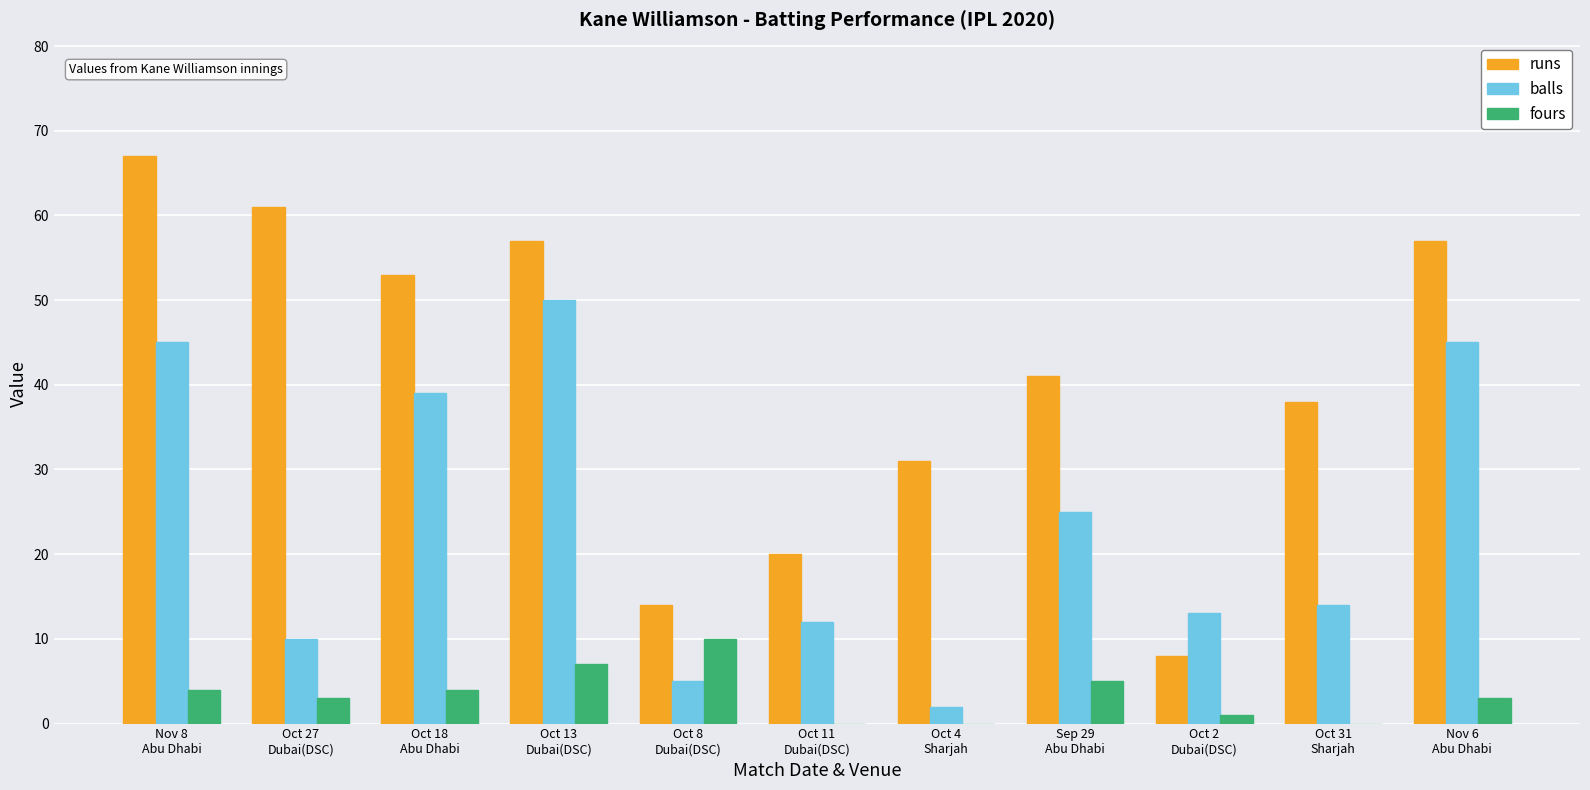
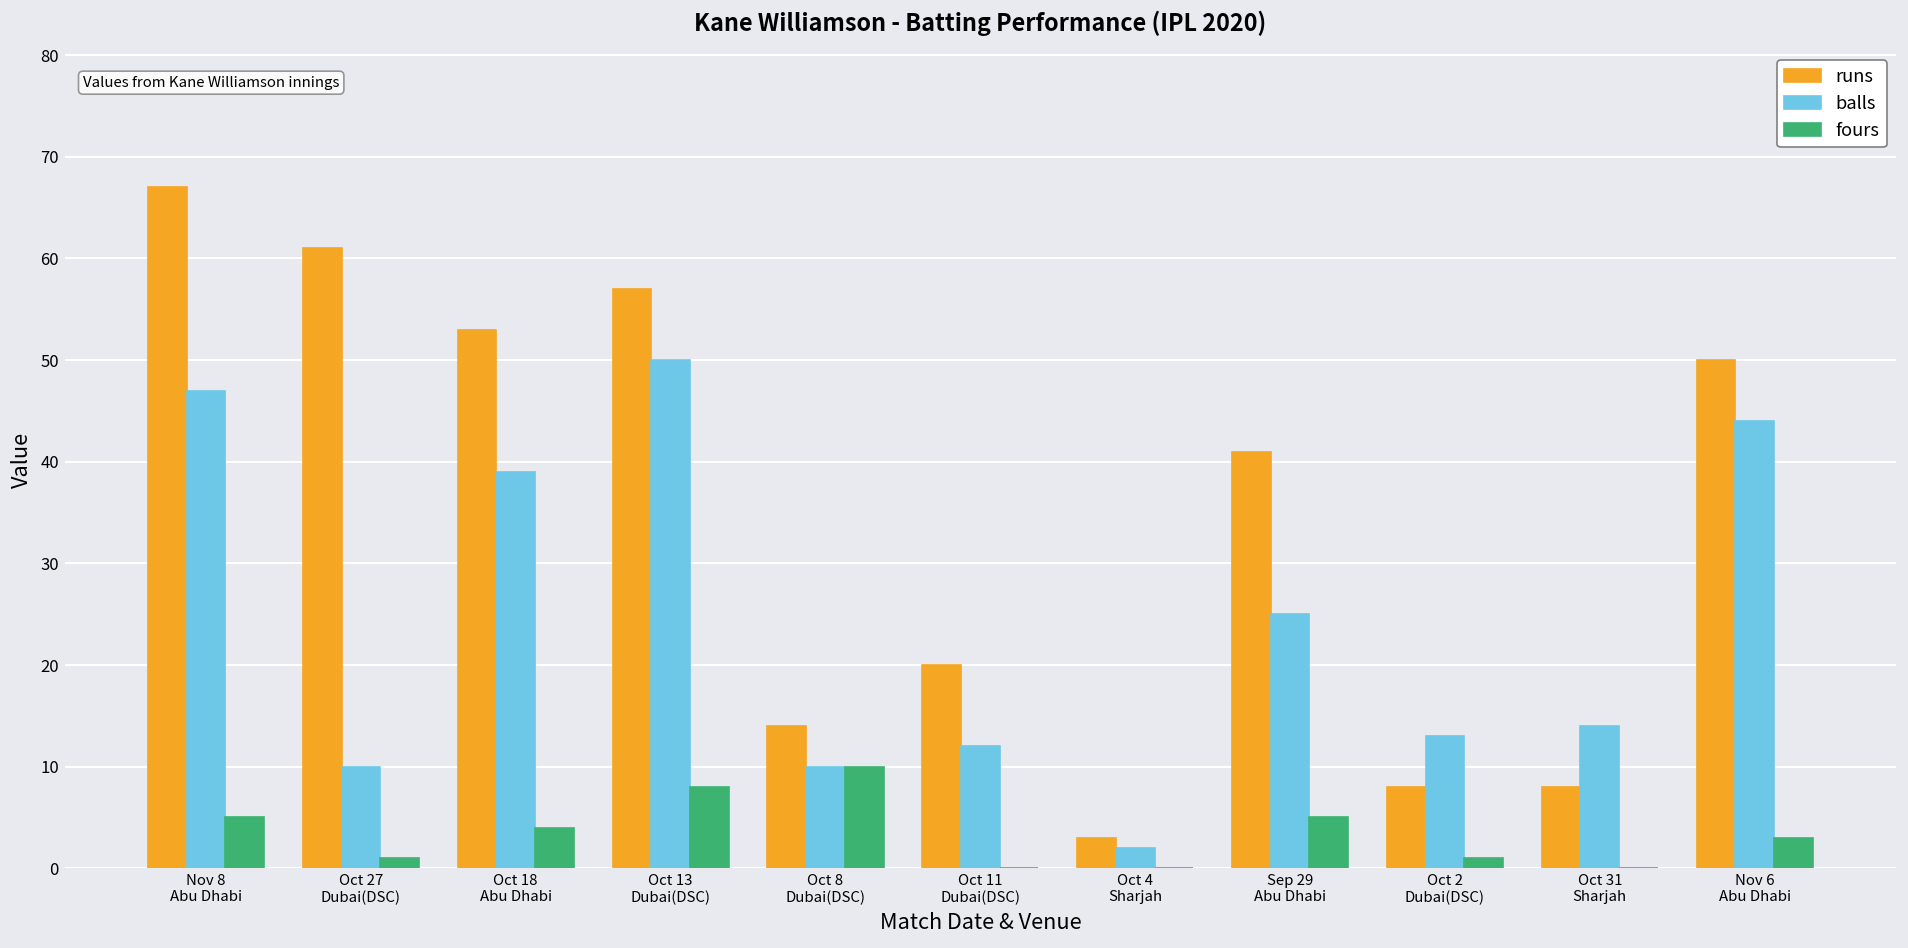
  {
    "runs": {
      "Nov 8 Abu Dhabi": 67,
      "Oct 27 Dubai(DSC)": 61,
      "Oct 18 Abu Dhabi": 53,
      "Oct 13 Dubai(DSC)": 57,
      "Oct 8 Dubai(DSC)": 14,
      "Oct 11 Dubai(DSC)": 20,
-     "Oct 4 Sharjah": 31,
+     "Oct 4 Sharjah": 3,
      "Sep 29 Abu Dhabi": 41,
      "Oct 2 Dubai(DSC)": 8,
-     "Oct 31 Sharjah": 38,
-     "Nov 6 Abu Dhabi": 57
+     "Oct 31 Sharjah": 8,
+     "Nov 6 Abu Dhabi": 50
    },
    "balls": {
-     "Nov 8 Abu Dhabi": 45,
+     "Nov 8 Abu Dhabi": 47,
      "Oct 27 Dubai(DSC)": 10,
      "Oct 18 Abu Dhabi": 39,
      "Oct 13 Dubai(DSC)": 50,
-     "Oct 8 Dubai(DSC)": 5,
+     "Oct 8 Dubai(DSC)": 10,
      "Oct 11 Dubai(DSC)": 12,
      "Oct 4 Sharjah": 2,
      "Sep 29 Abu Dhabi": 25,
      "Oct 2 Dubai(DSC)": 13,
      "Oct 31 Sharjah": 14,
-     "Nov 6 Abu Dhabi": 45
+     "Nov 6 Abu Dhabi": 44
    },
    "fours": {
-     "Nov 8 Abu Dhabi": 4,
-     "Oct 27 Dubai(DSC)": 3,
+     "Nov 8 Abu Dhabi": 5,
+     "Oct 27 Dubai(DSC)": 1,
      "Oct 18 Abu Dhabi": 4,
-     "Oct 13 Dubai(DSC)": 7,
+     "Oct 13 Dubai(DSC)": 8,
      "Oct 8 Dubai(DSC)": 10,
      "Oct 11 Dubai(DSC)": 0,
      "Oct 4 Sharjah": 0,
      "Sep 29 Abu Dhabi": 5,
      "Oct 2 Dubai(DSC)": 1,
      "Oct 31 Sharjah": 0,
      "Nov 6 Abu Dhabi": 3
    }
  }
